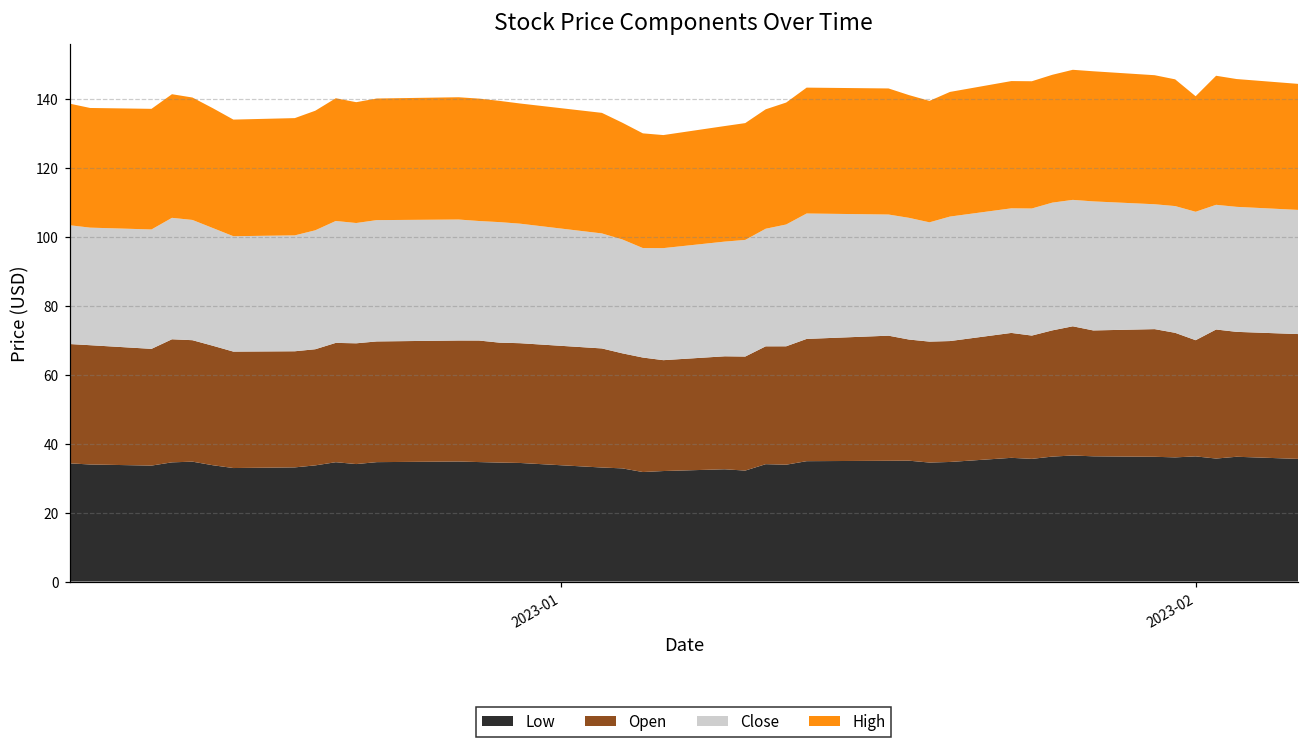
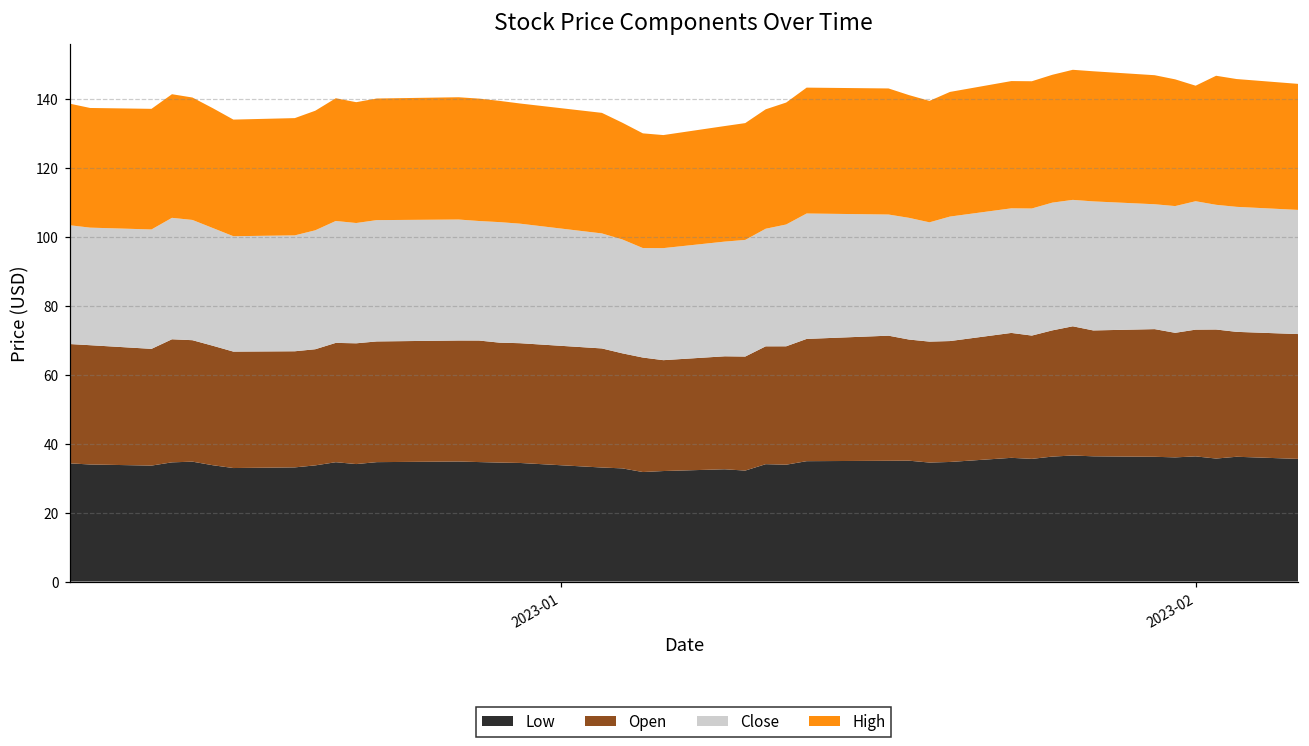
  {
    "Low": {
      "2023-02": 36
    },
    "Open": {
-     "2023-02": 34
+     "2023-02": 37
    },
    "Close": {
      "2023-02": 37
    },
    "High": {
      "2023-02": 34
    }
  }
